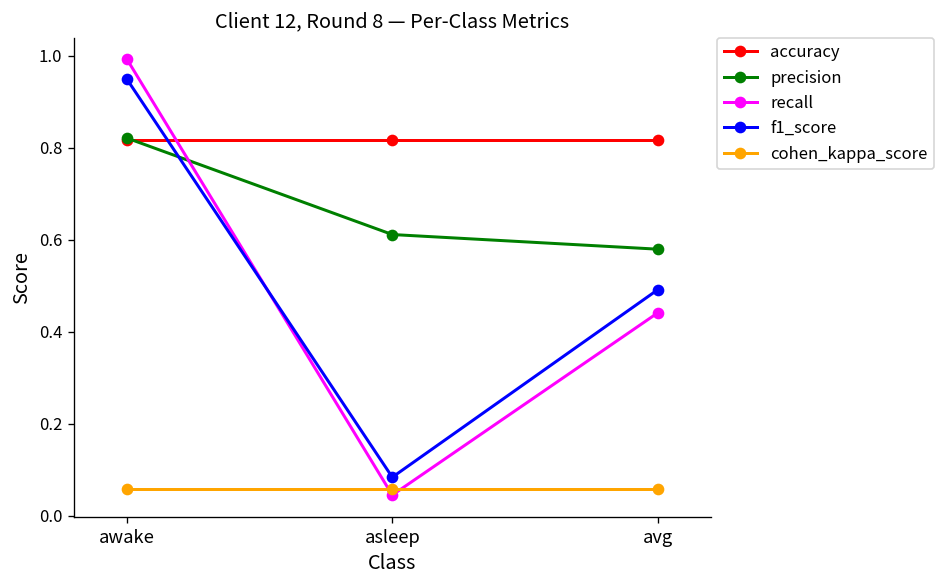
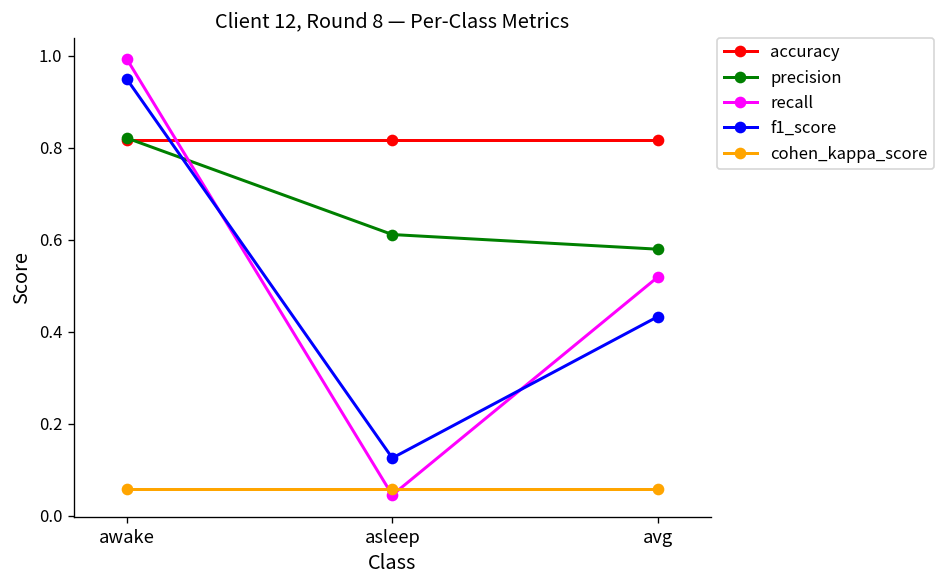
  {
    "accuracy": {
      "asleep": 0.82,
      "avg": 0.82
    },
    "precision": {
      "asleep": 0.61,
      "avg": 0.58
    },
    "recall": {
      "awake": 0.99,
      "asleep": 0.05,
-     "avg": 0.44
+     "avg": 0.52
    },
    "f1_score": {
      "awake": 0.95,
-     "asleep": 0.08,
-     "avg": 0.49
+     "asleep": 0.13,
+     "avg": 0.43
    },
    "cohen_kappa_score": {
      "awake": 0.06,
      "asleep": 0.06,
      "avg": 0.06
    }
  }
